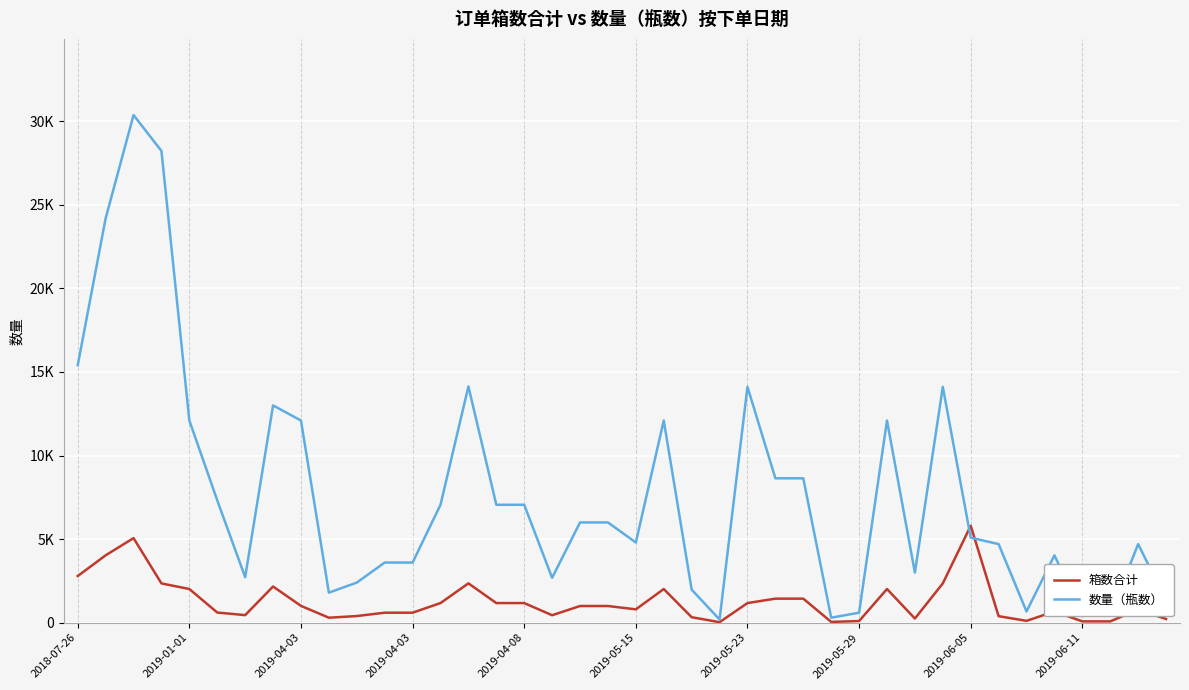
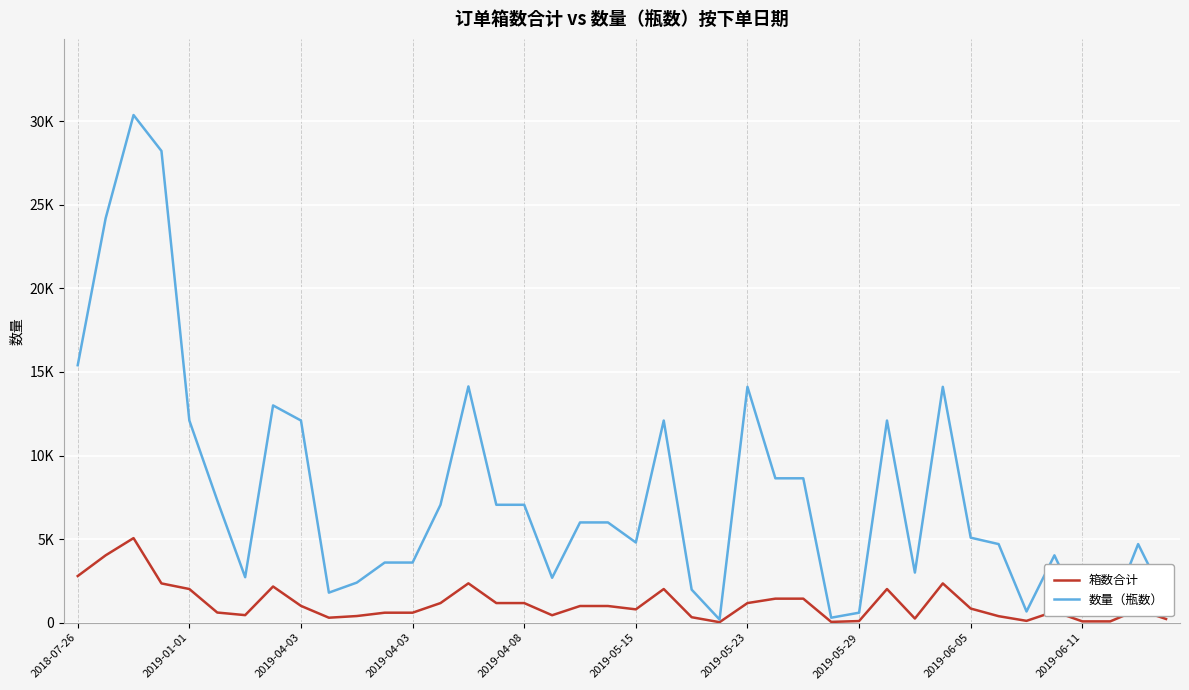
  {
    "箱数合计": {
      "2018-07-26": 2800,
-     "2019-06-05": 5800
+     "2019-06-05": 800
    },
    "数量（瓶数）": {
      "2018-07-26": 15400,
      "2019-06-05": 5100
    }
  }
